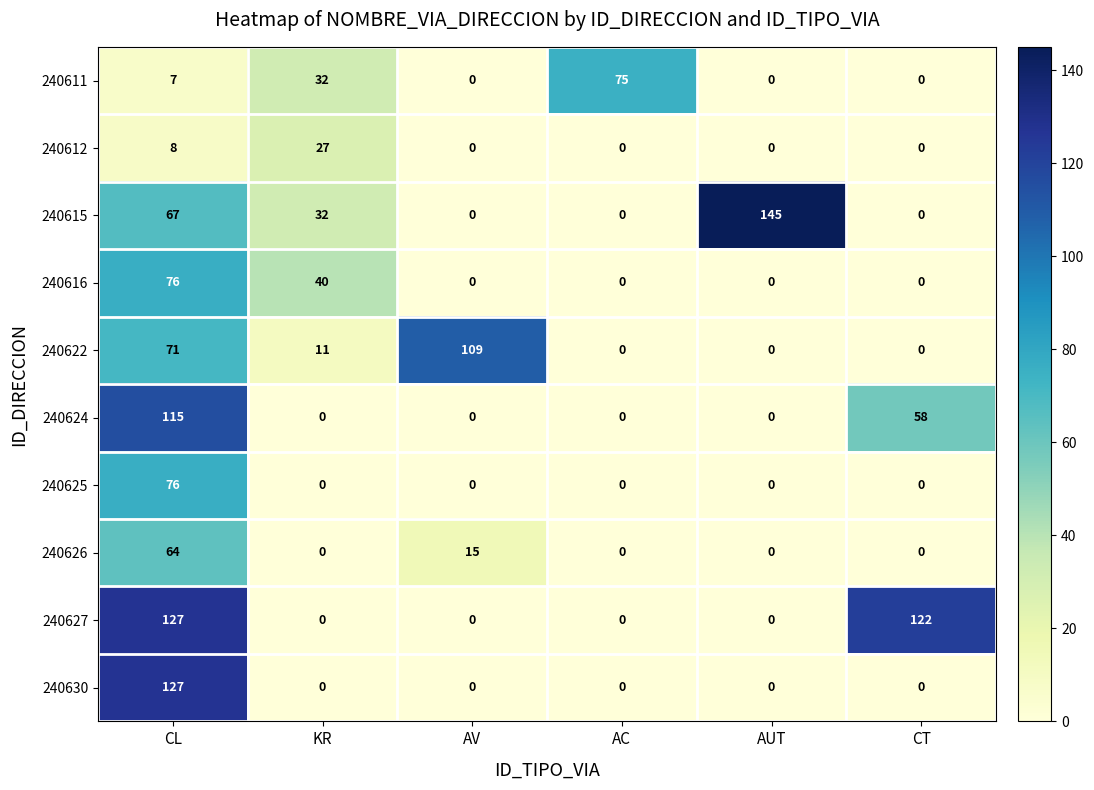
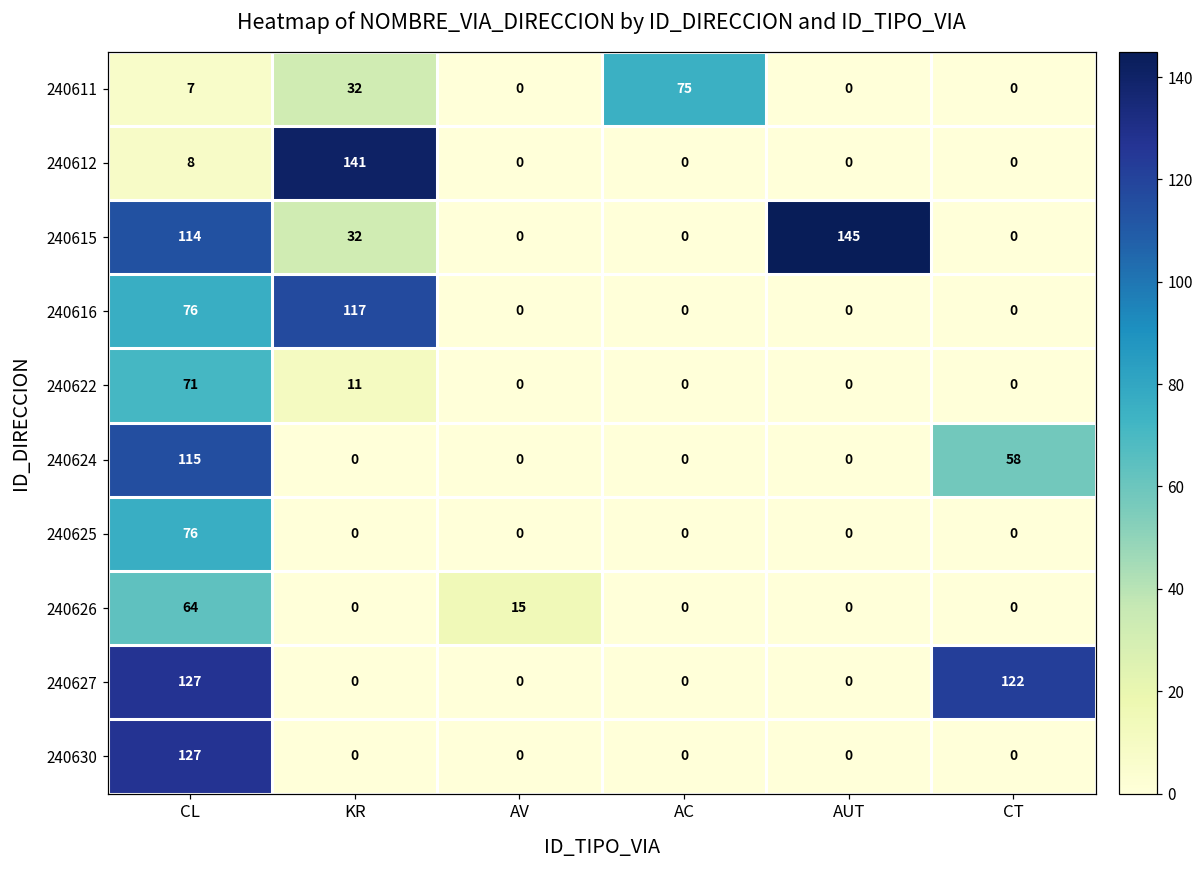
  {
    "240611": {
      "CL": 7,
      "KR": 32,
      "AV": 0,
      "AC": 75,
      "AUT": 0,
      "CT": 0
    },
    "240612": {
      "CL": 8,
-     "KR": 27,
+     "KR": 141,
      "AV": 0,
      "AC": 0,
      "AUT": 0,
      "CT": 0
    },
    "240615": {
-     "CL": 67,
+     "CL": 114,
      "KR": 32,
      "AV": 0,
      "AC": 0,
      "AUT": 145,
      "CT": 0
    },
    "240616": {
      "CL": 76,
-     "KR": 40,
+     "KR": 117,
      "AV": 0,
      "AC": 0,
      "AUT": 0,
      "CT": 0
    },
    "240622": {
      "CL": 71,
      "KR": 11,
-     "AV": 109,
+     "AV": 0,
      "AC": 0,
      "AUT": 0,
      "CT": 0
    },
    "240624": {
      "CL": 115,
      "KR": 0,
      "AV": 0,
      "AC": 0,
      "AUT": 0,
      "CT": 58
    },
    "240625": {
      "CL": 76,
      "KR": 0,
      "AV": 0,
      "AC": 0,
      "AUT": 0,
      "CT": 0
    },
    "240626": {
      "CL": 64,
      "KR": 0,
      "AV": 15,
      "AC": 0,
      "AUT": 0,
      "CT": 0
    },
    "240627": {
      "CL": 127,
      "KR": 0,
      "AV": 0,
      "AC": 0,
      "AUT": 0,
      "CT": 122
    },
    "240630": {
      "CL": 127,
      "KR": 0,
      "AV": 0,
      "AC": 0,
      "AUT": 0,
      "CT": 0
    }
  }
